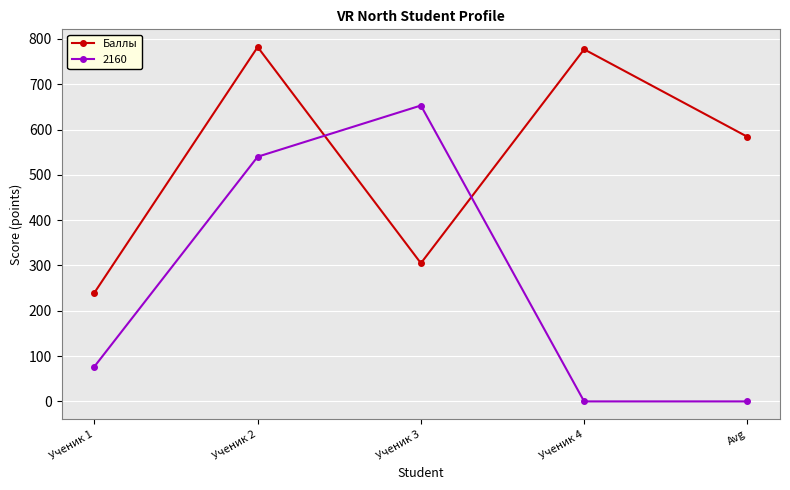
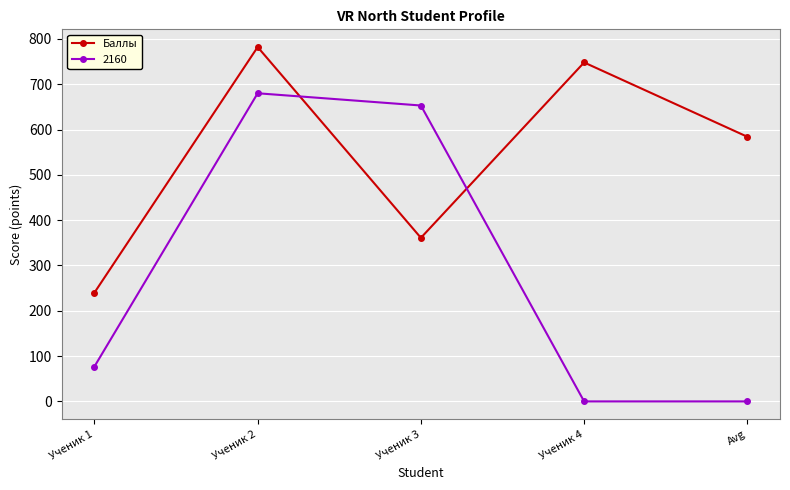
  {
    "Баллы": {
      "Ученик 1": 240,
      "Ученик 2": 780,
-     "Ученик 3": 310,
-     "Ученик 4": 780,
+     "Ученик 3": 360,
+     "Ученик 4": 750,
      "Avg": 580
    },
    "2160": {
      "Ученик 1": 80,
-     "Ученик 2": 540,
+     "Ученик 2": 680,
      "Ученик 3": 650,
      "Ученик 4": 0,
      "Avg": 0
    }
  }
